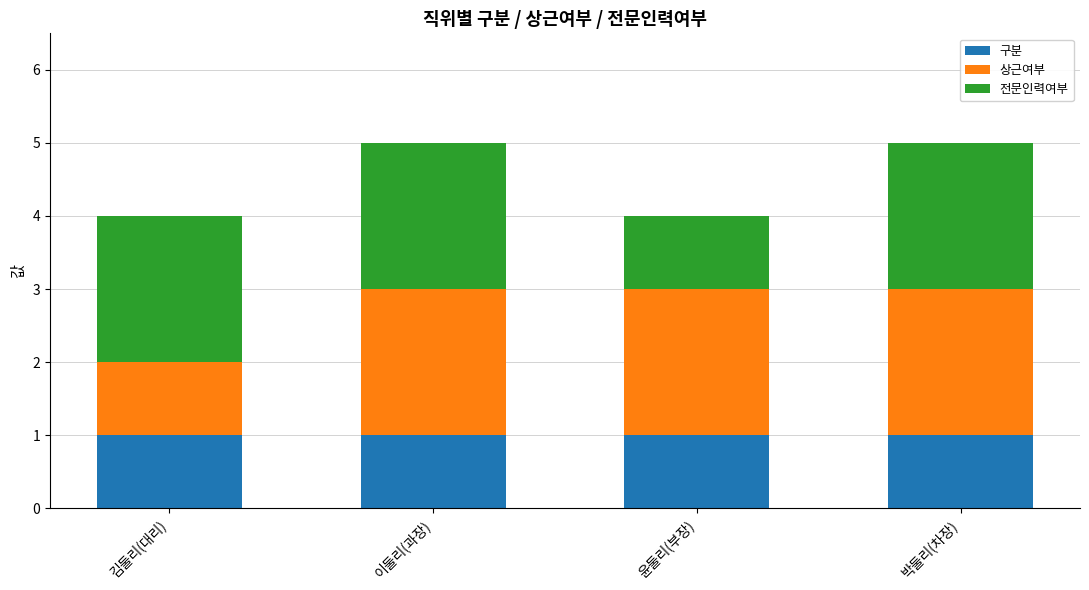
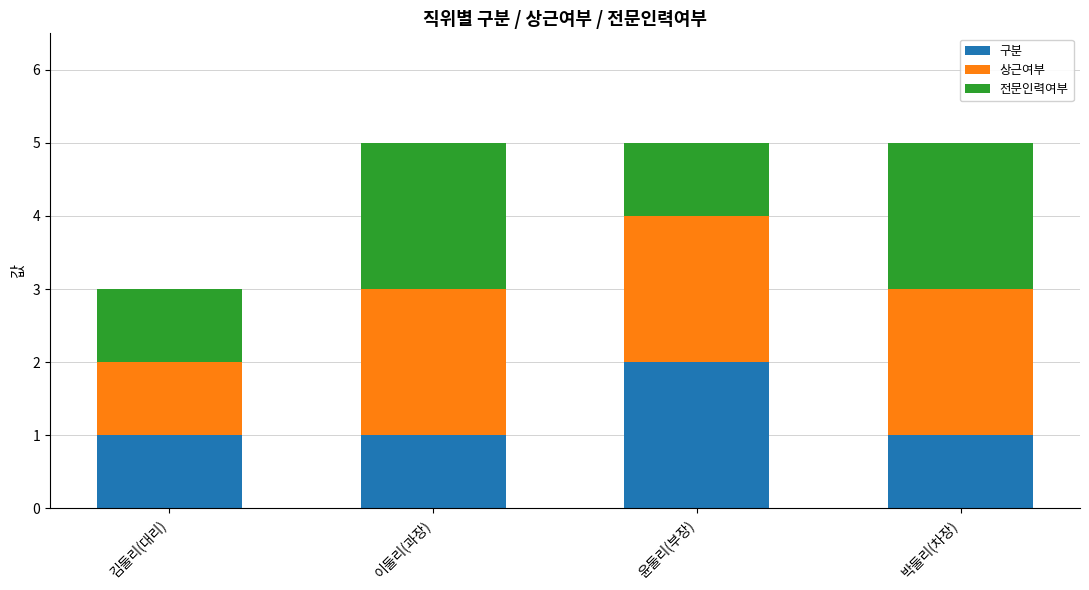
  {
    "구분": {
      "김둘리(대리)": 1,
      "이둘리(과장)": 1,
-     "윤둘리(부장)": 1,
+     "윤둘리(부장)": 2,
      "박둘리(차장)": 1
    },
    "상근여부": {
      "김둘리(대리)": 1,
      "이둘리(과장)": 2,
      "윤둘리(부장)": 2,
      "박둘리(차장)": 2
    },
    "전문인력여부": {
-     "김둘리(대리)": 2,
+     "김둘리(대리)": 1,
      "이둘리(과장)": 2,
      "윤둘리(부장)": 1,
      "박둘리(차장)": 2
    }
  }
